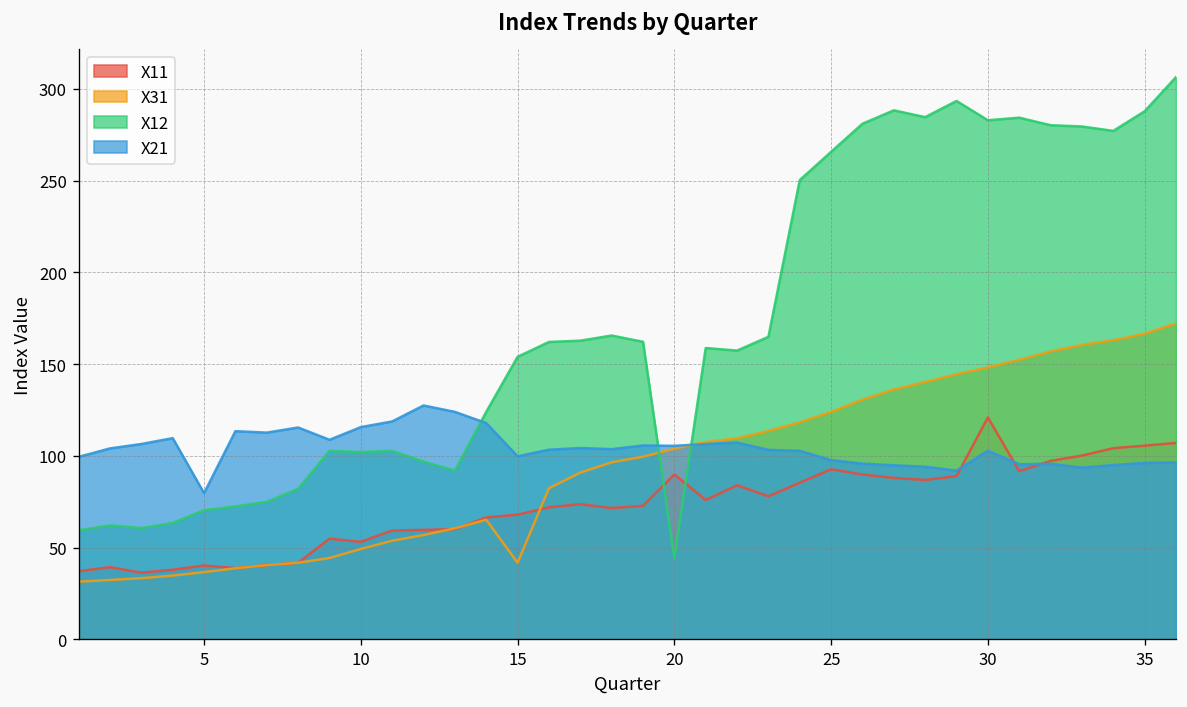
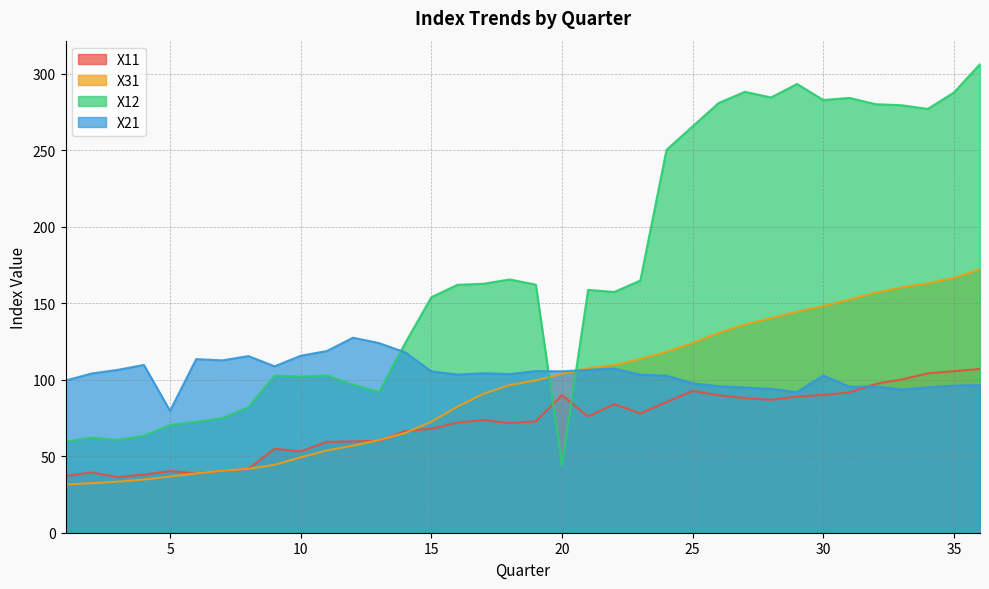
  {
    "X11": {
      "5": 40,
      "10": 53,
      "15": 68,
      "20": 90,
      "25": 93,
-     "30": 121,
+     "30": 90,
      "35": 106
    },
    "X31": {
      "5": 37,
      "10": 49,
-     "15": 42,
+     "15": 73,
      "25": 124,
      "30": 148,
      "35": 167
    },
    "X12": {
      "5": 70,
      "10": 102,
      "15": 154,
      "20": 44,
      "25": 266,
      "30": 283,
      "35": 288
    },
    "X21": {
      "5": 80,
      "10": 116,
-     "15": 100,
+     "15": 106,
      "25": 98,
      "30": 103,
      "35": 96
    }
  }
